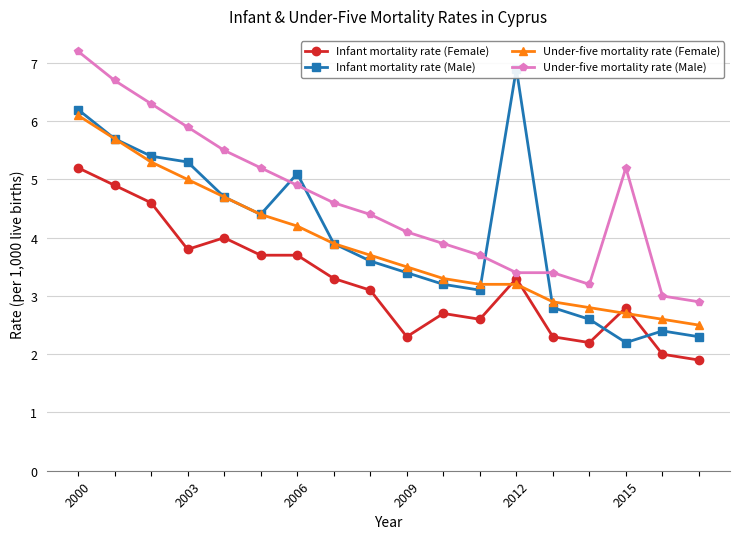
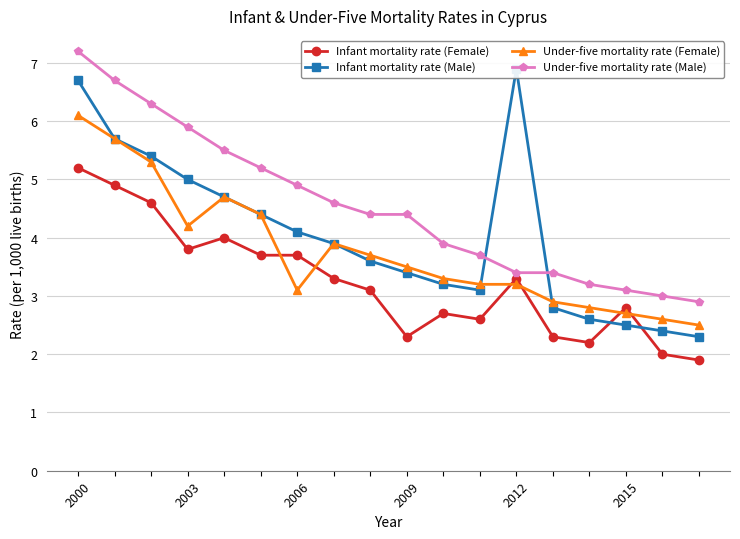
  {
    "Infant mortality rate (Female)": {
      "2000": 5.2,
      "2003": 3.8,
      "2006": 3.7,
      "2009": 2.3,
      "2012": 3.3,
      "2015": 2.8
    },
    "Infant mortality rate (Male)": {
-     "2000": 6.2,
-     "2003": 5.3,
-     "2006": 5.1,
+     "2000": 6.7,
+     "2003": 5.0,
+     "2006": 4.1,
      "2009": 3.4,
-     "2015": 2.2
+     "2015": 2.5
    },
    "Under-five mortality rate (Female)": {
      "2000": 6.1,
-     "2003": 5.0,
-     "2006": 4.2,
+     "2003": 4.2,
+     "2006": 3.1,
      "2009": 3.5,
      "2012": 3.2,
      "2015": 2.7
    },
    "Under-five mortality rate (Male)": {
      "2000": 7.2,
      "2003": 5.9,
      "2006": 4.9,
-     "2009": 4.1,
+     "2009": 4.4,
      "2012": 3.4,
-     "2015": 5.2
+     "2015": 3.1
    }
  }
